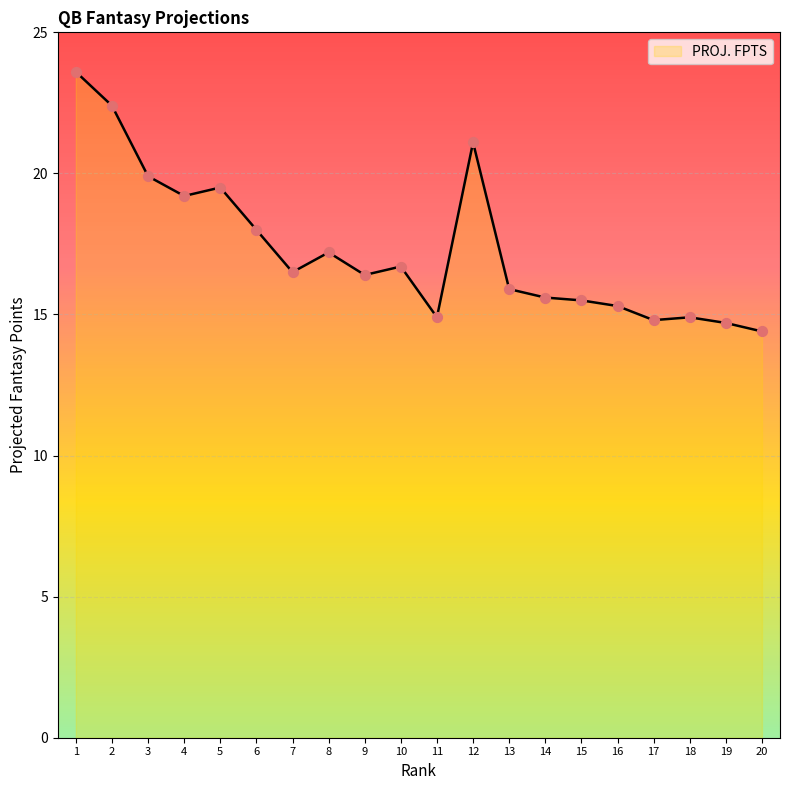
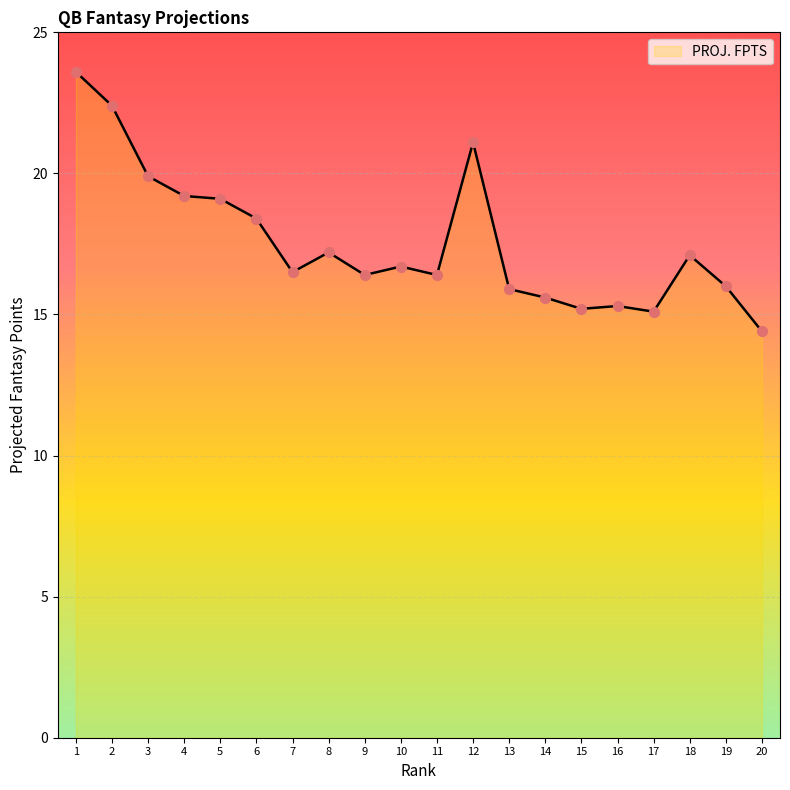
  {
    "1": 23.6,
    "2": 22.4,
    "3": 19.9,
    "4": 19.2,
-   "5": 19.5,
-   "6": 18.0,
+   "5": 19.1,
+   "6": 18.4,
    "7": 16.5,
    "8": 17.2,
    "9": 16.4,
    "10": 16.7,
-   "11": 14.9,
+   "11": 16.4,
    "12": 21.1,
    "13": 15.9,
    "14": 15.6,
-   "15": 15.5,
+   "15": 15.2,
    "16": 15.3,
-   "17": 14.8,
-   "18": 14.9,
-   "19": 14.7,
+   "17": 15.1,
+   "18": 17.1,
+   "19": 16.0,
    "20": 14.4
  }
